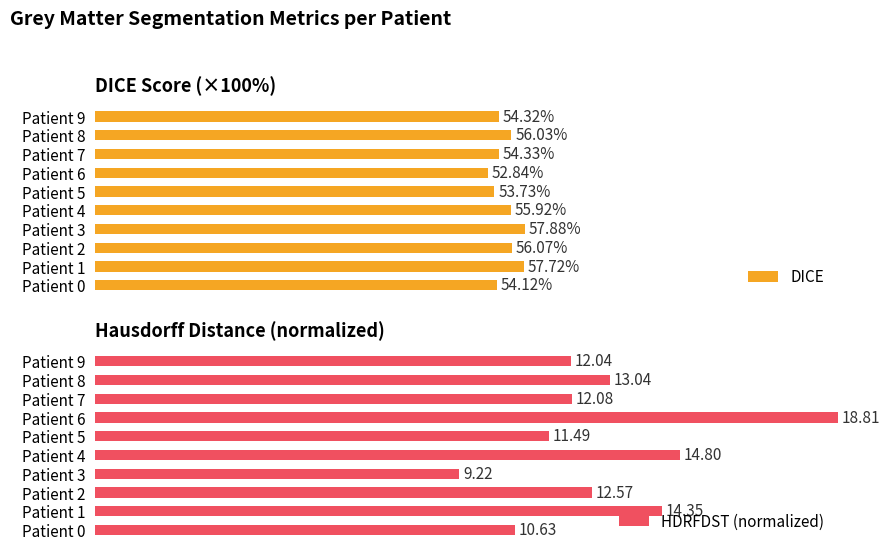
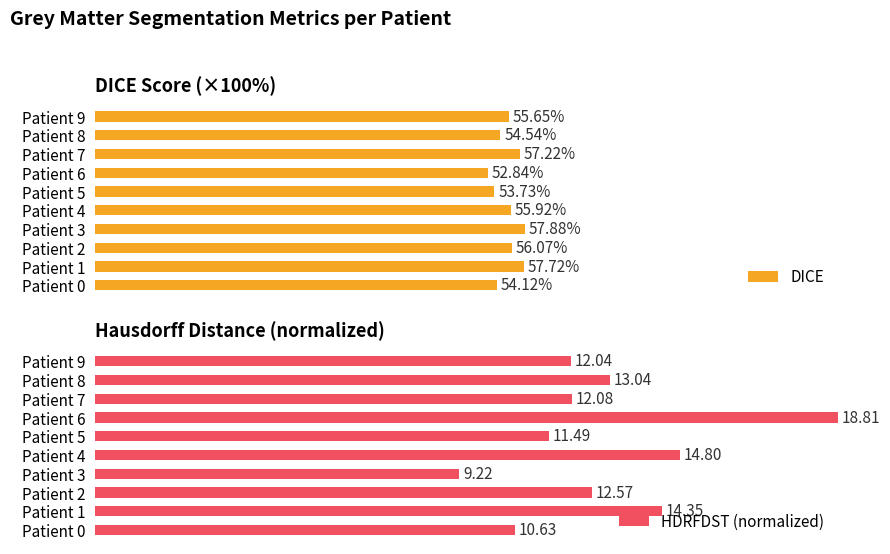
  {
    "DICE Score (×100%)": {
-     "Patient 9": "54.32%",
-     "Patient 8": "56.03%",
-     "Patient 7": "54.33%",
+     "Patient 9": "55.65%",
+     "Patient 8": "54.54%",
+     "Patient 7": "57.22%",
      "Patient 6": "52.84%",
      "Patient 5": "53.73%",
      "Patient 4": "55.92%",
      "Patient 3": "57.88%",
      "Patient 2": "56.07%",
      "Patient 1": "57.72%",
      "Patient 0": "54.12%"
    }
  }
